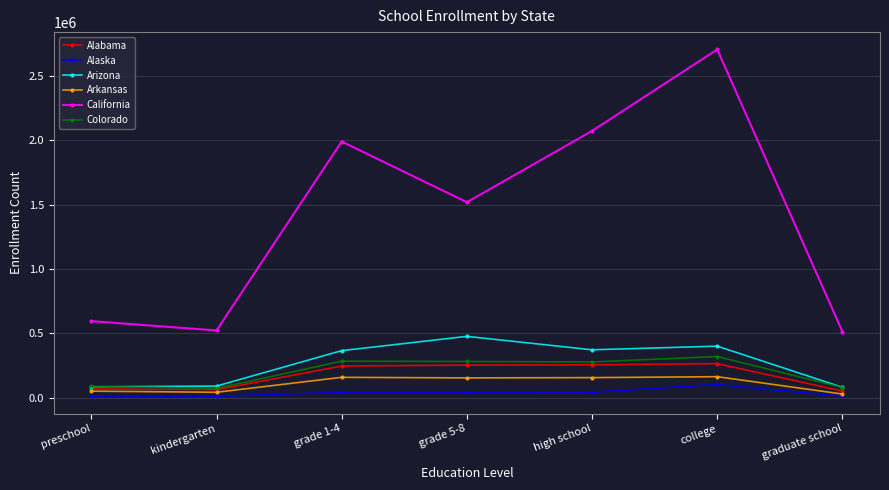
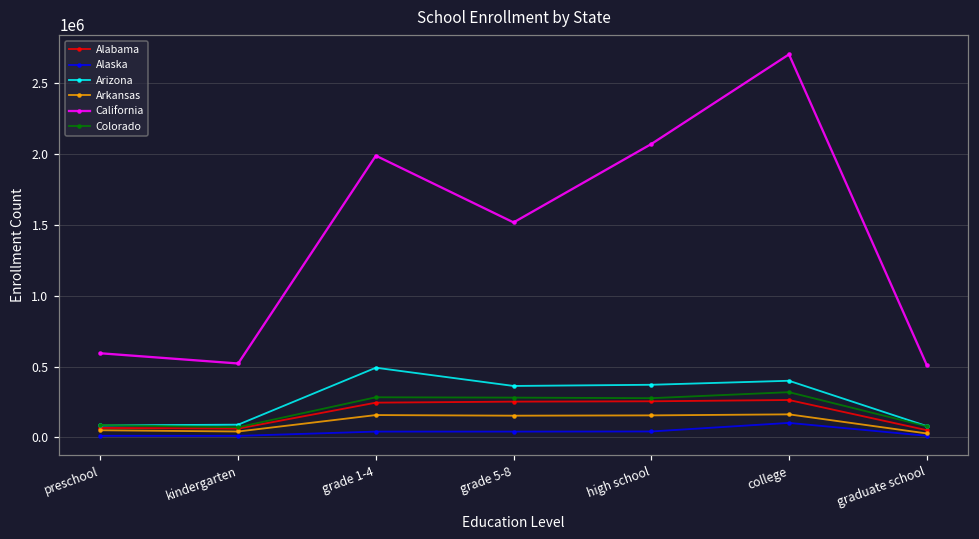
  {
    "Alabama": {
      "grade 1-4": 240000,
      "grade 5-8": 250000,
      "high school": 250000,
      "college": 260000,
      "graduate school": 50000
    },
    "Alaska": {
      "preschool": 10000,
      "kindergarten": 10000,
      "grade 1-4": 40000,
      "grade 5-8": 40000,
      "high school": 40000,
      "college": 100000
    },
    "Arizona": {
-     "grade 1-4": 360000,
-     "grade 5-8": 480000,
+     "grade 1-4": 490000,
+     "grade 5-8": 360000,
      "high school": 370000,
      "college": 400000
    },
    "Arkansas": {
      "kindergarten": 40000,
      "grade 1-4": 160000,
      "grade 5-8": 150000,
      "high school": 160000,
      "college": 160000
    },
    "California": {
      "preschool": 590000,
      "kindergarten": 520000,
      "grade 1-4": 1990000,
      "grade 5-8": 1520000,
      "high school": 2070000,
      "college": 2710000,
      "graduate school": 510000
    },
    "Colorado": {
      "grade 1-4": 280000,
      "grade 5-8": 280000,
      "high school": 280000,
      "college": 320000
    }
  }
